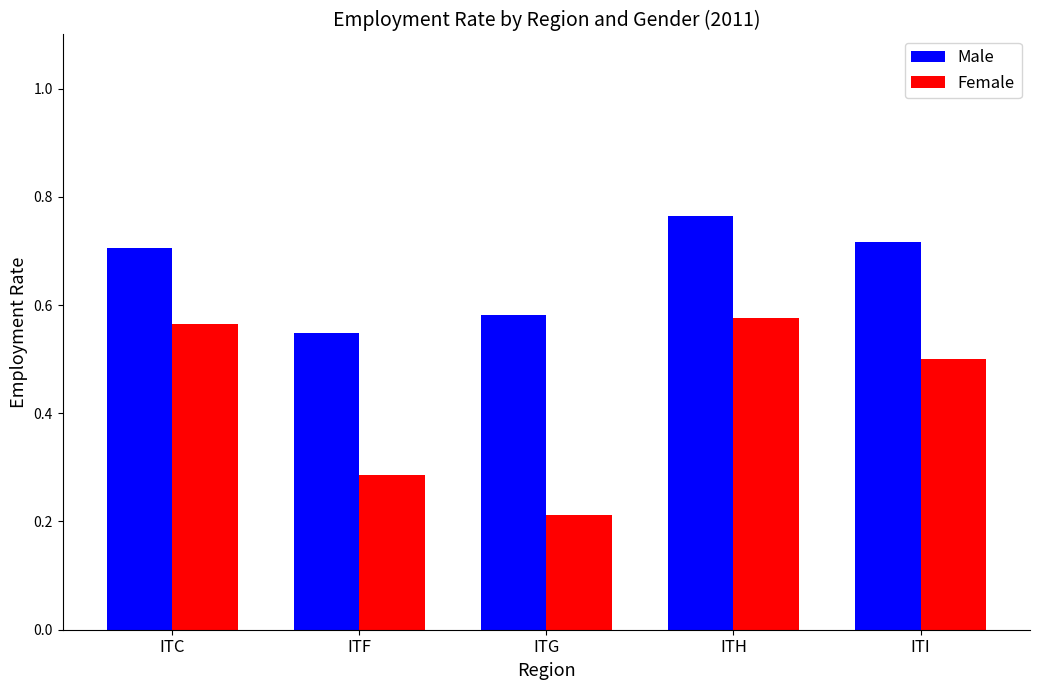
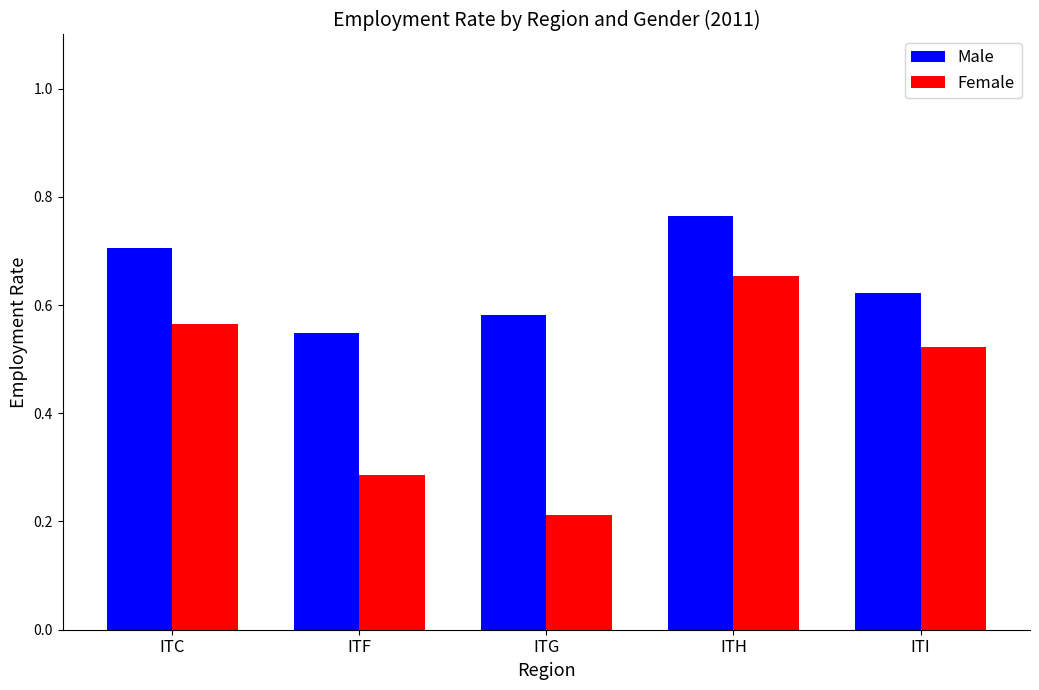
  {
    "Male": {
      "ITC": 0.71,
      "ITF": 0.55,
      "ITG": 0.58,
      "ITH": 0.76,
-     "ITI": 0.72
+     "ITI": 0.62
    },
    "Female": {
      "ITC": 0.56,
      "ITF": 0.29,
      "ITG": 0.21,
-     "ITH": 0.58,
-     "ITI": 0.50
+     "ITH": 0.65,
+     "ITI": 0.52
    }
  }
